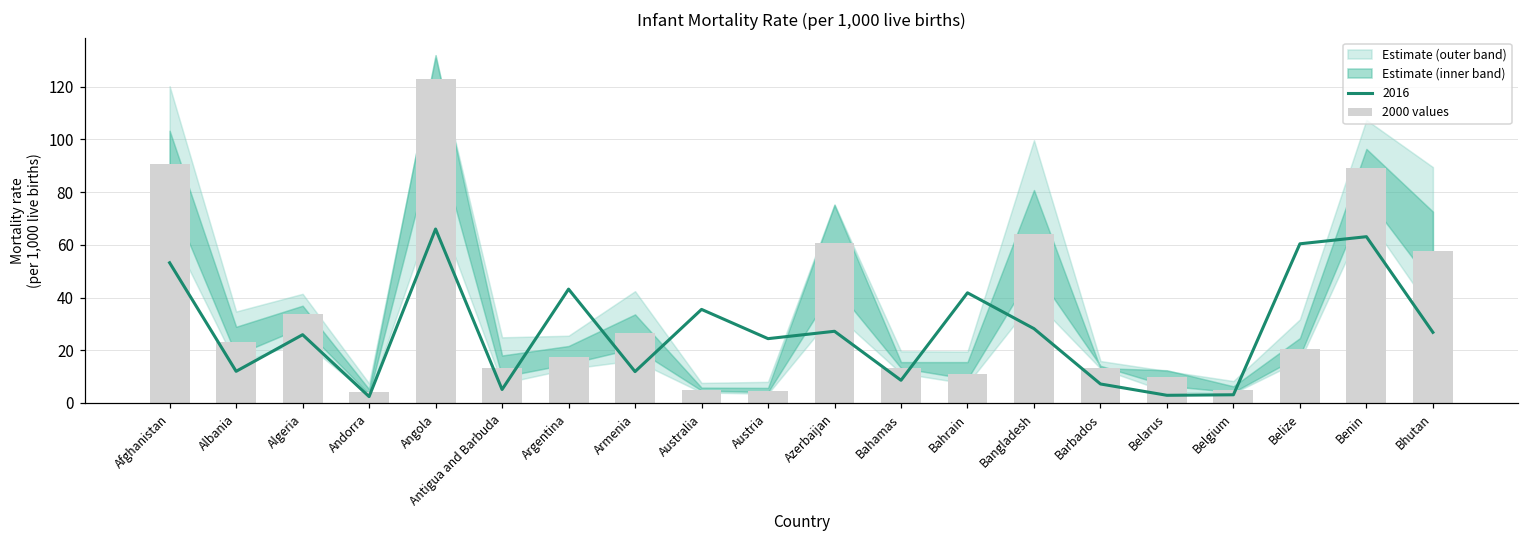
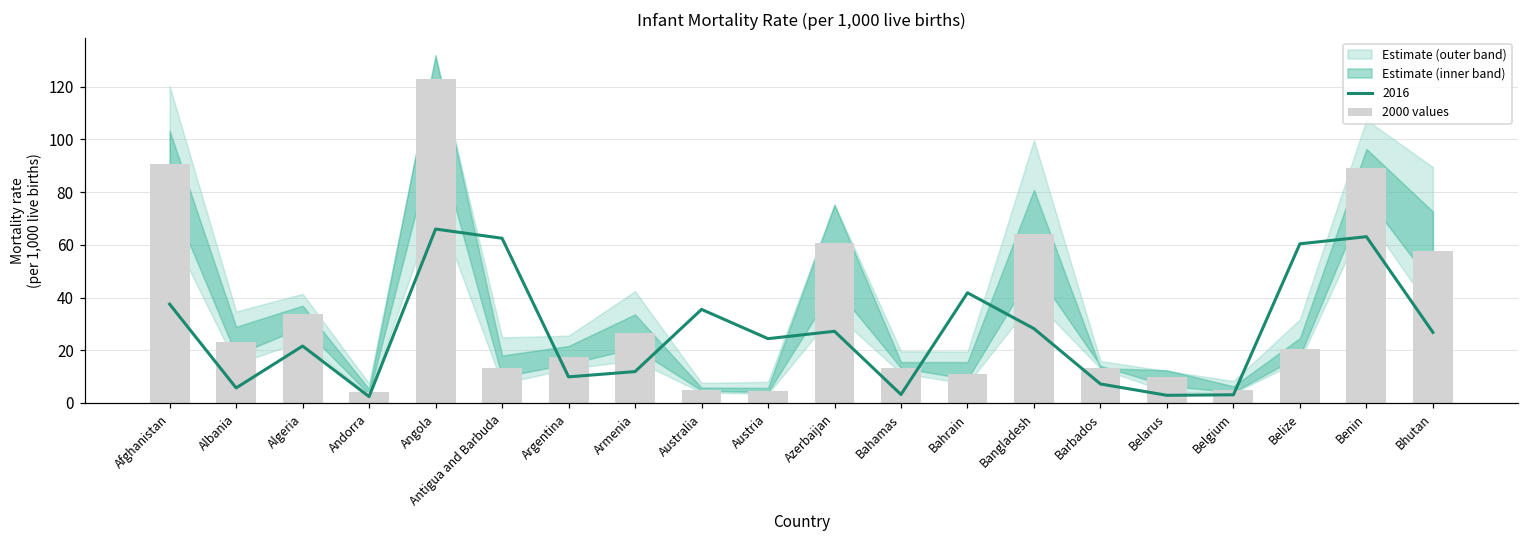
  {
    "2016": {
-     "Afghanistan": 53,
-     "Albania": 12,
-     "Algeria": 26,
+     "Afghanistan": 38,
+     "Albania": 6,
+     "Algeria": 22,
      "Andorra": 2,
      "Angola": 66,
-     "Antigua and Barbuda": 5,
-     "Argentina": 43,
+     "Antigua and Barbuda": 63,
+     "Argentina": 10,
      "Armenia": 12,
      "Australia": 36,
      "Austria": 24,
      "Azerbaijan": 27,
-     "Bahamas": 9,
+     "Bahamas": 3,
      "Bahrain": 42,
      "Bangladesh": 28,
      "Barbados": 7,
      "Belarus": 3,
      "Belgium": 3,
      "Belize": 60,
      "Benin": 63,
      "Bhutan": 27
    }
  }
